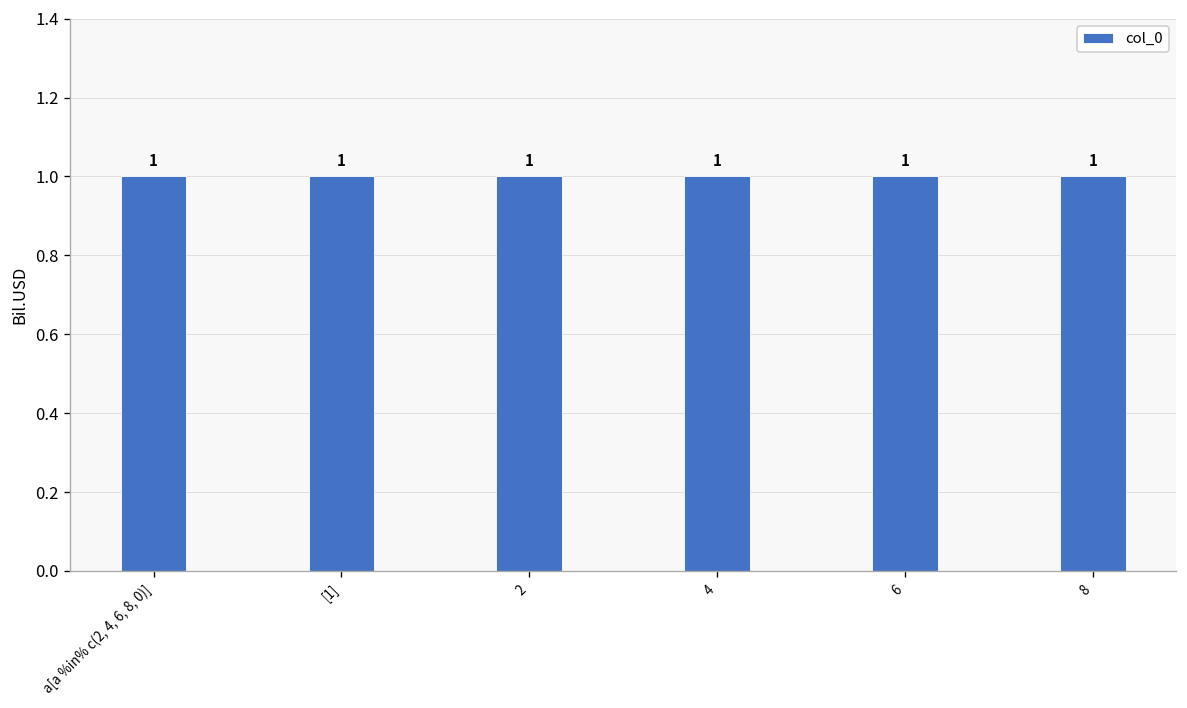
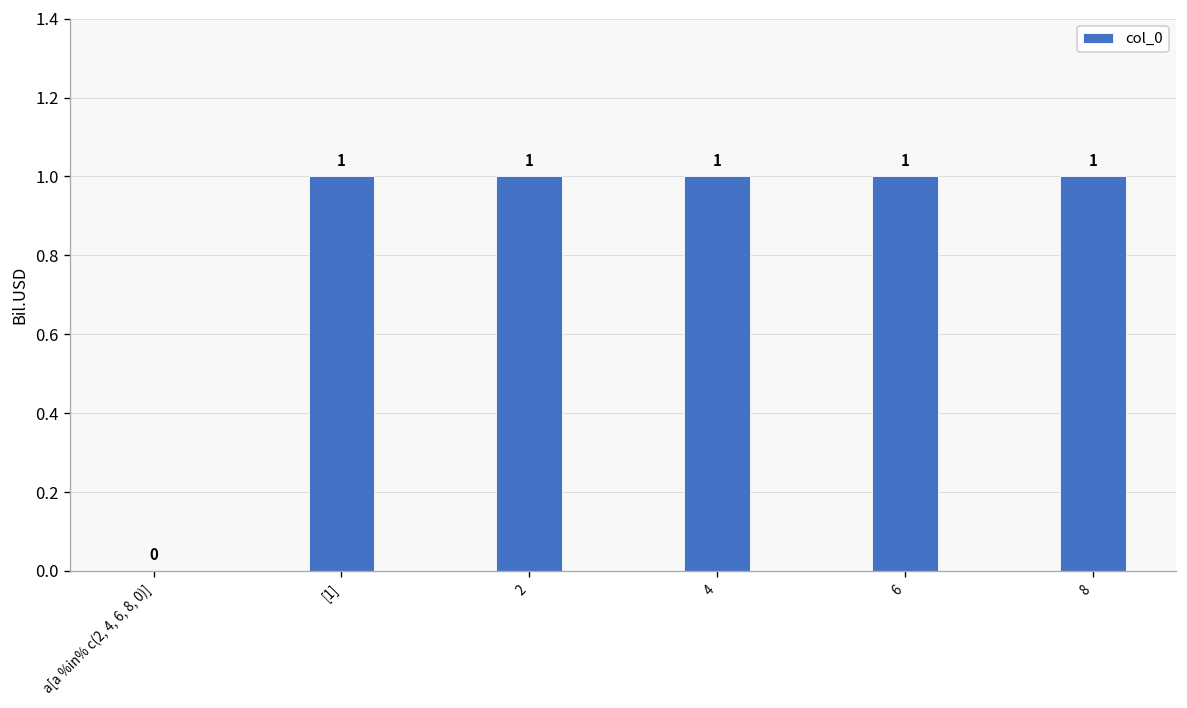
  {
-   "a[a %in% c(2, 4, 6, 8, 0)]": 1,
+   "a[a %in% c(2, 4, 6, 8, 0)]": 0,
    "[1]": 1,
    "2": 1,
    "4": 1,
    "6": 1,
    "8": 1
  }
